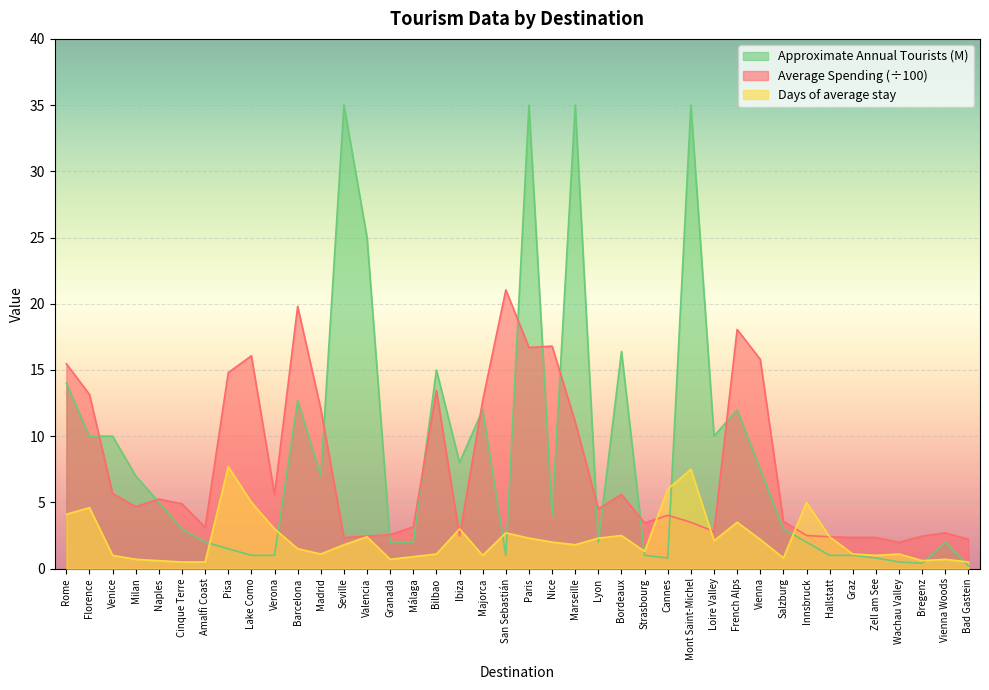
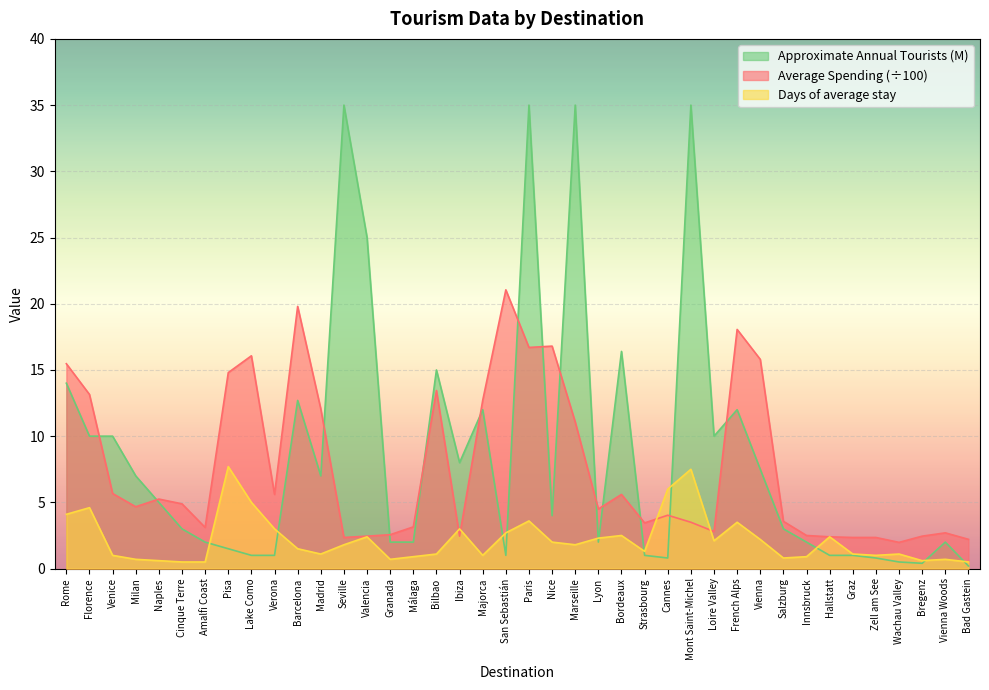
  {
    "Approximate Annual Tourists (M)": {
      "Rome": 14.0,
      "Florence": 10.0,
      "Venice": 10.0,
      "Milan": 7.0,
      "Naples": 5.0,
      "Cinque Terre": 3.0,
      "Amalfi Coast": 2.0,
      "Pisa": 1.5,
      "Lake Como": 1.0,
      "Verona": 1.0,
      "Barcelona": 12.7,
      "Madrid": 7.0,
      "Seville": 35.0,
      "Valencia": 25.0,
      "Granada": 2.0,
      "Málaga": 2.0,
      "Bilbao": 15.0,
      "Ibiza": 8.0,
      "Majorca": 12.0,
      "San Sebastián": 1.0,
      "Paris": 35.0,
      "Nice": 4.0,
      "Marseille": 35.0,
      "Lyon": 2.0,
      "Bordeaux": 16.4,
      "Strasbourg": 1.0,
      "Cannes": 0.8,
      "Mont Saint-Michel": 35.0,
      "Loire Valley": 10.0,
      "French Alps": 12.0,
      "Vienna": 7.5,
      "Salzburg": 3.0,
      "Innsbruck": 2.0,
      "Hallstatt": 1.0,
      "Zell am See": 0.8,
      "Wachau Valley": 0.5,
      "Bregenz": 0.4,
      "Vienna Woods": 2.0,
      "Bad Gastein": 0.2
    },
    "Average Spending (÷100)": {
      "Rome": 15.5,
      "Florence": 13.2,
      "Venice": 5.7,
      "Milan": 4.7,
      "Naples": 5.3,
      "Cinque Terre": 4.9,
      "Amalfi Coast": 3.1,
      "Pisa": 14.8,
      "Lake Como": 16.1,
      "Verona": 5.6,
      "Barcelona": 19.8,
      "Madrid": 12.1,
      "Seville": 2.4,
      "Granada": 2.6,
      "Málaga": 3.2,
      "Bilbao": 13.5,
      "Ibiza": 2.5,
      "Majorca": 12.7,
      "San Sebastián": 21.1,
      "Paris": 16.7,
      "Nice": 16.8,
      "Marseille": 11.1,
      "Lyon": 4.5,
      "Bordeaux": 5.6,
      "Strasbourg": 3.5,
      "Cannes": 4.0,
      "Mont Saint-Michel": 3.5,
      "Loire Valley": 2.8,
      "French Alps": 18.1,
      "Vienna": 15.8,
      "Salzburg": 3.6,
      "Innsbruck": 2.5,
      "Graz": 2.4,
      "Zell am See": 2.4,
      "Wachau Valley": 2.0,
      "Bregenz": 2.5,
      "Vienna Woods": 2.7,
      "Bad Gastein": 2.2
    },
    "Days of average stay": {
      "Rome": 4.1,
      "Florence": 4.6,
      "Venice": 1.0,
      "Milan": 0.7,
      "Naples": 0.6,
      "Cinque Terre": 0.5,
      "Amalfi Coast": 0.5,
      "Pisa": 7.7,
      "Lake Como": 5.0,
      "Verona": 3.0,
      "Barcelona": 1.5,
      "Madrid": 1.1,
      "Seville": 1.8,
      "Granada": 0.7,
      "Málaga": 0.9,
      "Bilbao": 1.1,
      "Ibiza": 3.0,
      "Majorca": 1.0,
      "San Sebastián": 2.7,
-     "Paris": 2.3,
+     "Paris": 3.6,
      "Nice": 2.0,
      "Marseille": 1.8,
      "Lyon": 2.3,
      "Bordeaux": 2.5,
      "Strasbourg": 1.3,
      "Cannes": 6.0,
      "Mont Saint-Michel": 7.5,
      "Loire Valley": 2.1,
      "French Alps": 3.5,
      "Vienna": 2.2,
      "Salzburg": 0.8,
-     "Innsbruck": 5.0,
+     "Innsbruck": 0.9,
      "Zell am See": 1.0,
      "Wachau Valley": 1.1,
      "Bregenz": 0.6,
      "Vienna Woods": 0.7,
      "Bad Gastein": 0.5
    }
  }
